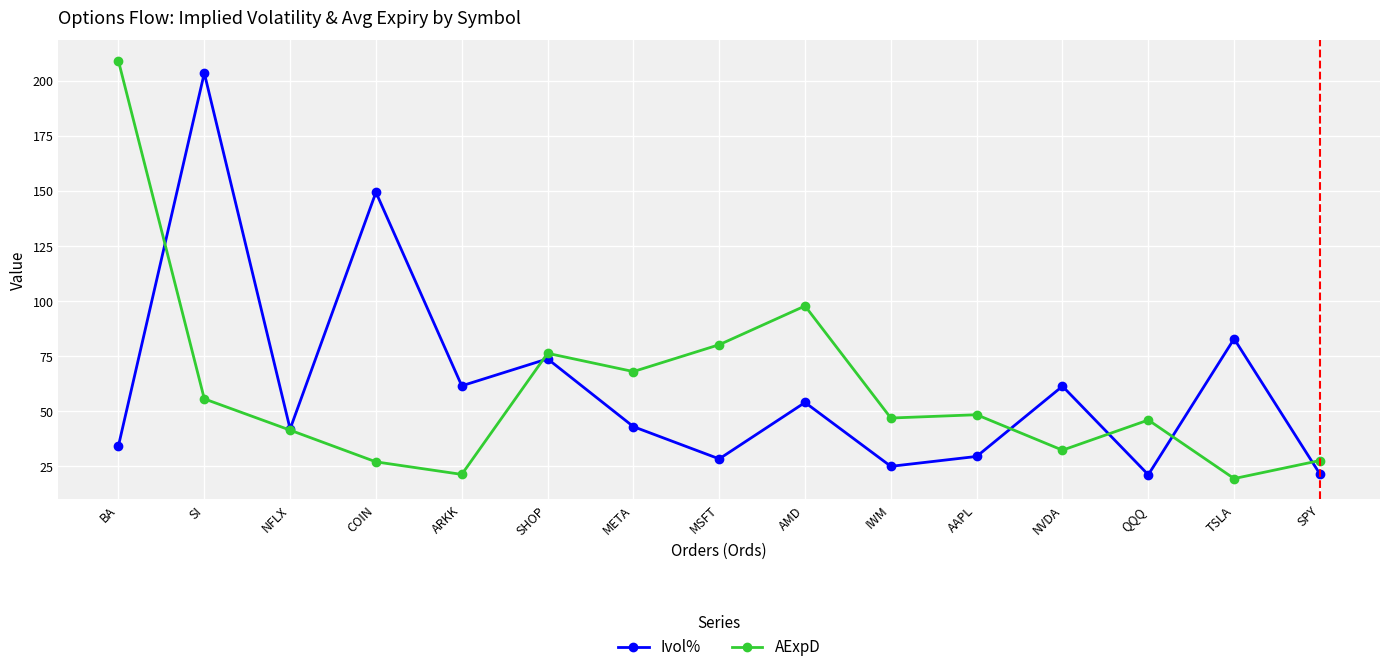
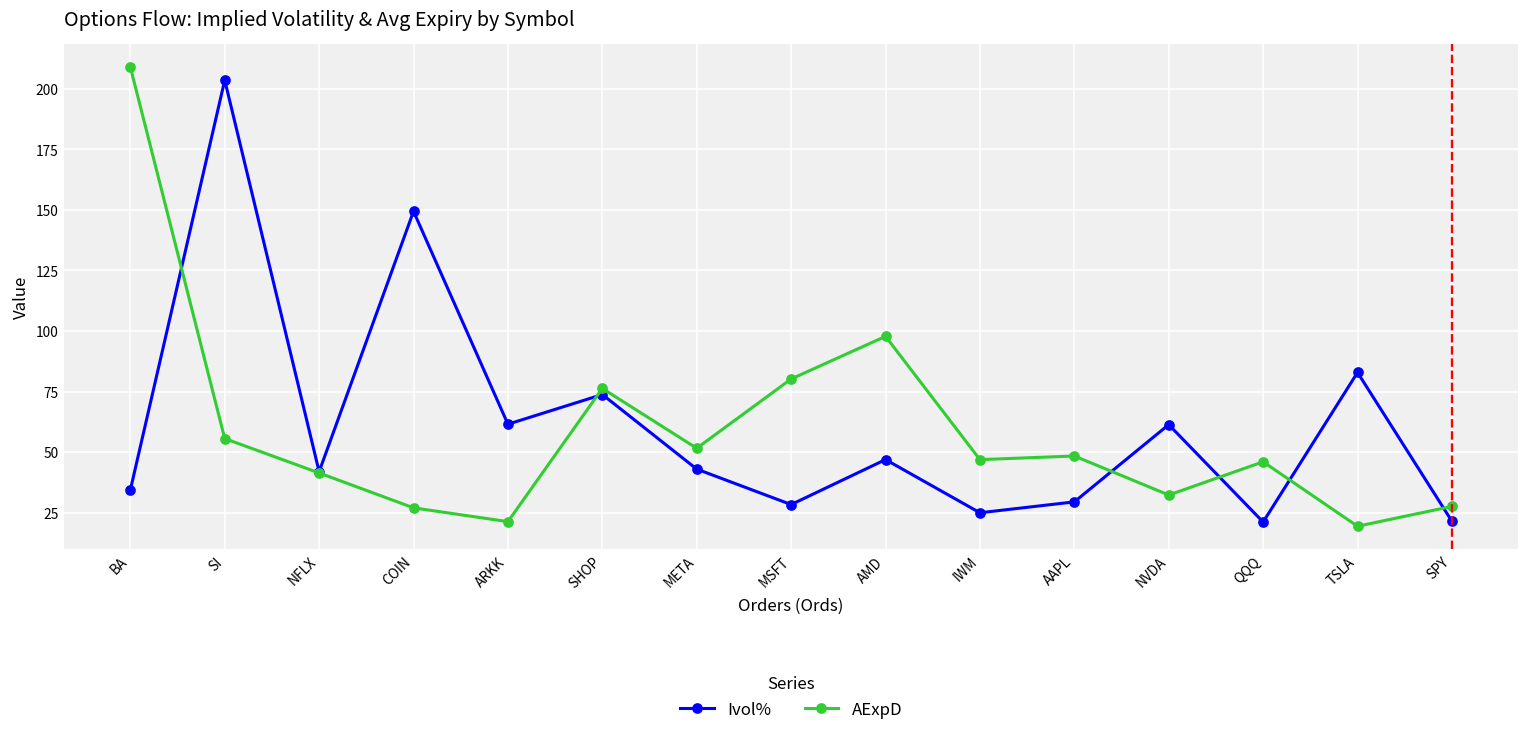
  {
    "Ivol%": {
      "BA": 34,
      "SI": 204,
      "COIN": 149,
      "ARKK": 62,
      "SHOP": 74,
      "META": 43,
      "MSFT": 28,
-     "AMD": 54,
+     "AMD": 47,
      "IWM": 25,
      "AAPL": 29,
      "NVDA": 61,
      "QQQ": 21,
      "TSLA": 83,
      "SPY": 21
    },
    "AExpD": {
      "BA": 209,
      "SI": 56,
      "COIN": 27,
      "ARKK": 21,
      "SHOP": 76,
-     "META": 68,
+     "META": 52,
      "MSFT": 80,
      "AMD": 98,
      "IWM": 47,
      "AAPL": 48,
      "NVDA": 32,
      "QQQ": 46,
      "TSLA": 19,
      "SPY": 28
    }
  }
